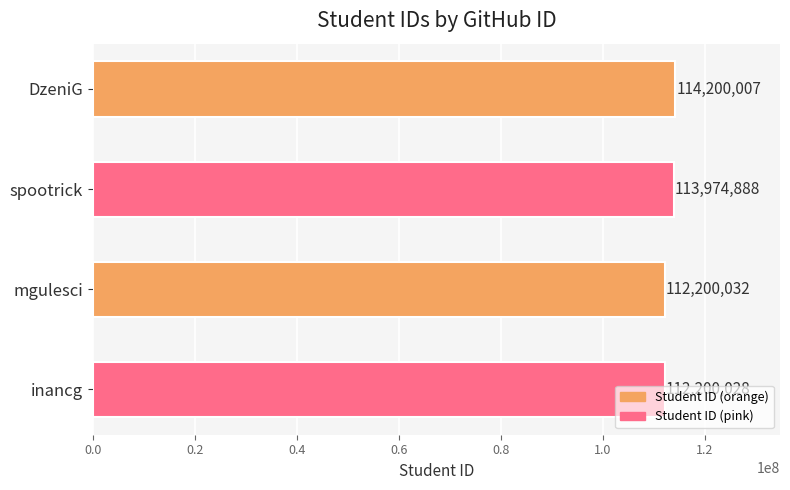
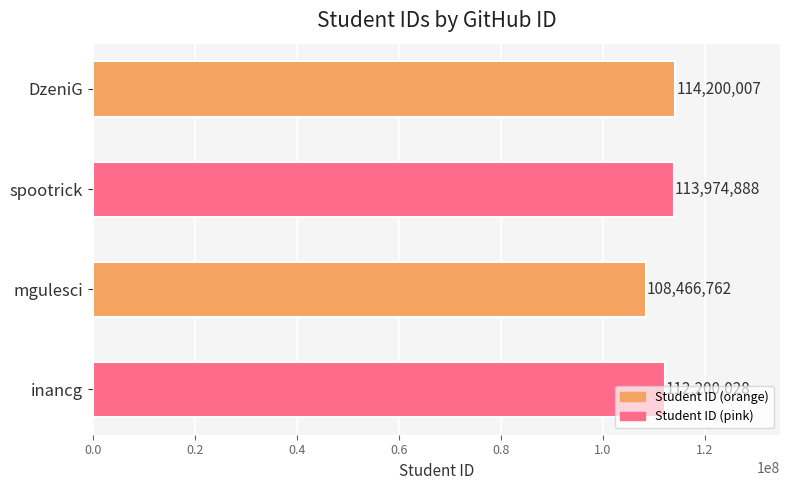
  {
    "DzeniG": "114,200,007",
    "spootrick": "113,974,888",
-   "mgulesci": "112,200,032"
+   "mgulesci": "108,466,762"
  }
